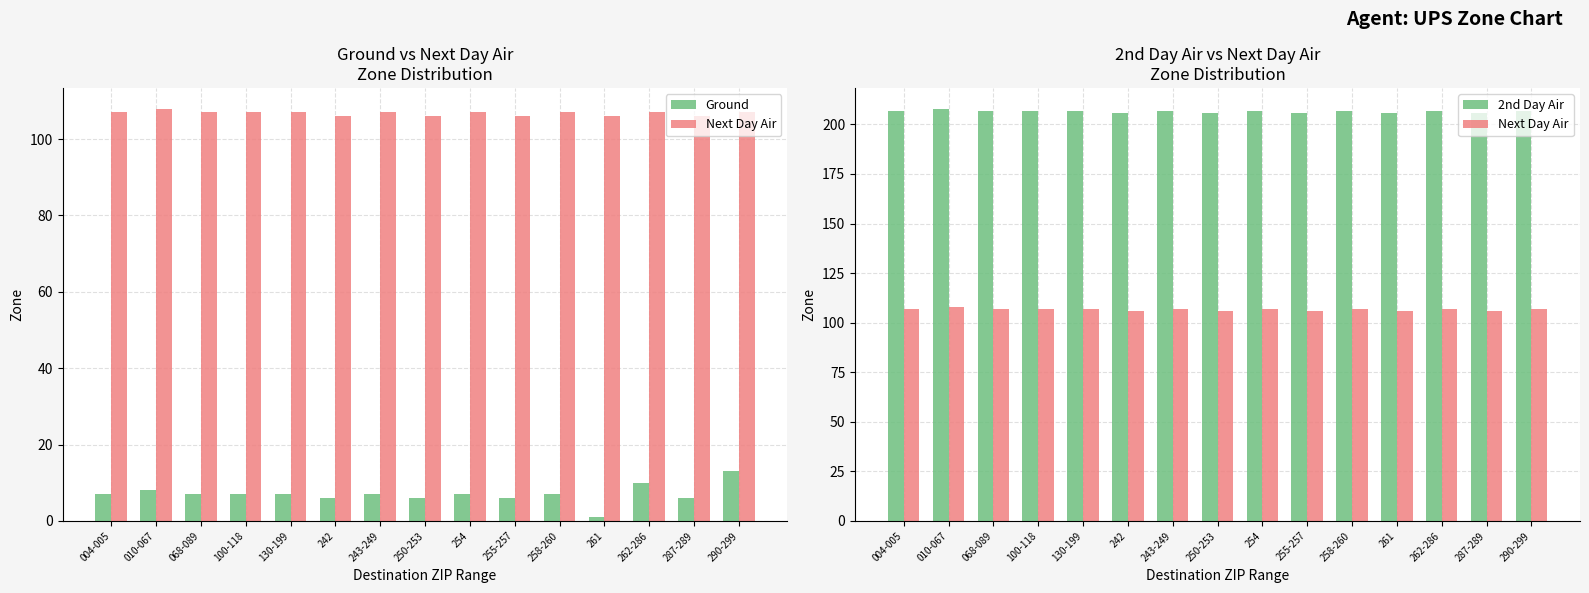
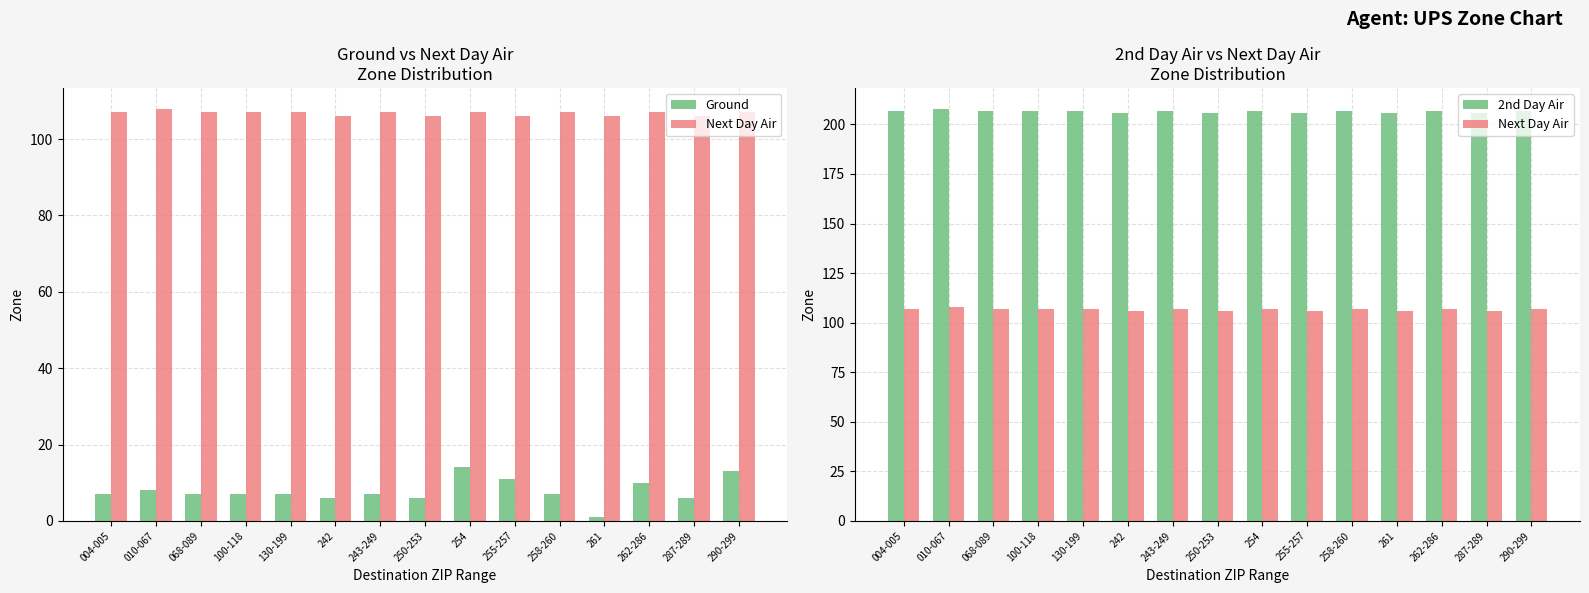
  {
    "Ground vs Next Day Air Zone Distribution": {
      "Ground": {
        "004-005": 7,
        "010-067": 8,
        "068-089": 7,
        "100-118": 7,
        "130-199": 7,
        "242": 6,
        "243-249": 7,
        "250-253": 6,
-       "254": 7,
-       "255-257": 6,
+       "254": 14,
+       "255-257": 11,
        "258-260": 7,
        "261": 1,
        "262-286": 10,
        "287-289": 6,
        "290-299": 13
      },
      "Next Day Air": {
        "004-005": 107,
        "010-067": 108,
        "068-089": 107,
        "100-118": 107,
        "130-199": 107,
        "242": 106,
        "243-249": 107,
        "250-253": 106,
        "254": 107,
        "255-257": 106,
        "258-260": 107,
        "261": 106,
        "262-286": 107
      }
    },
    "2nd Day Air vs Next Day Air Zone Distribution": {
      "2nd Day Air": {
        "004-005": 207,
        "010-067": 208,
        "068-089": 207,
        "100-118": 207,
        "130-199": 207,
        "242": 206,
        "243-249": 207,
        "250-253": 206,
        "254": 207,
        "255-257": 206,
        "258-260": 207,
        "261": 206,
        "262-286": 207
      },
      "Next Day Air": {
        "004-005": 107,
        "010-067": 108,
        "068-089": 107,
        "100-118": 107,
        "130-199": 107,
        "242": 106,
        "243-249": 107,
        "250-253": 106,
        "254": 107,
        "255-257": 106,
        "258-260": 107,
        "261": 106,
        "262-286": 107,
        "287-289": 106,
        "290-299": 107
      }
    }
  }
